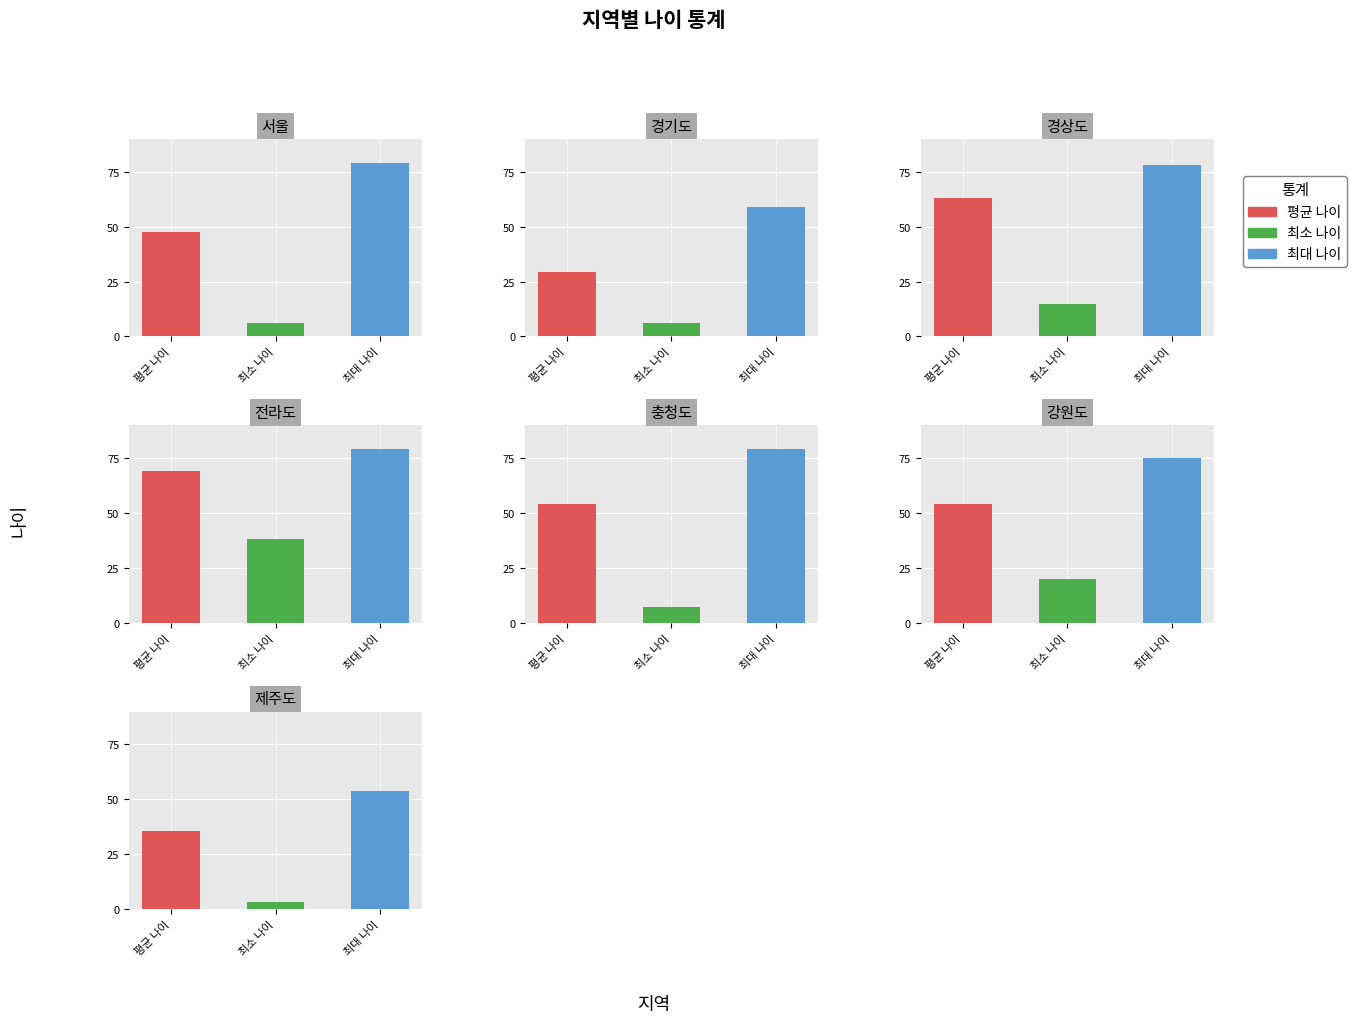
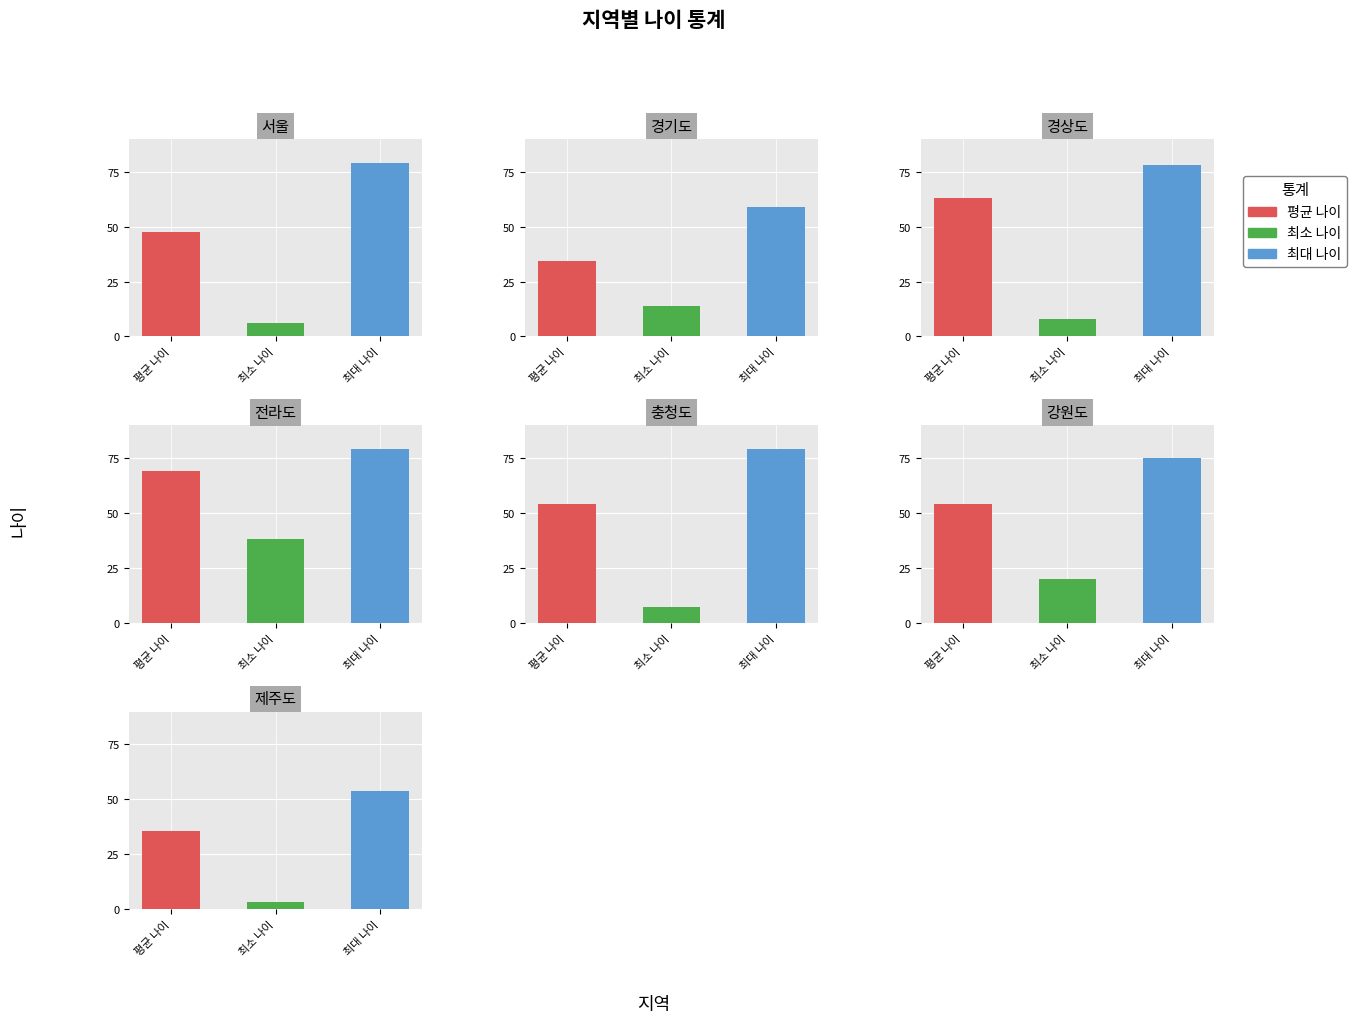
  {
    "서울": {
      "평균 나이": 48,
      "최소 나이": 6,
      "최대 나이": 79
    },
    "경기도": {
-     "평균 나이": 29,
-     "최소 나이": 6,
+     "평균 나이": 34,
+     "최소 나이": 14,
      "최대 나이": 59
    },
    "경상도": {
      "평균 나이": 63,
-     "최소 나이": 15,
+     "최소 나이": 8,
      "최대 나이": 78
    },
    "전라도": {
      "평균 나이": 69,
      "최소 나이": 38,
      "최대 나이": 79
    },
    "충청도": {
      "평균 나이": 54,
      "최소 나이": 7,
      "최대 나이": 79
    },
    "강원도": {
      "평균 나이": 54,
      "최소 나이": 20,
      "최대 나이": 75
    },
    "제주도": {
      "평균 나이": 36,
      "최소 나이": 3,
      "최대 나이": 54
    }
  }
